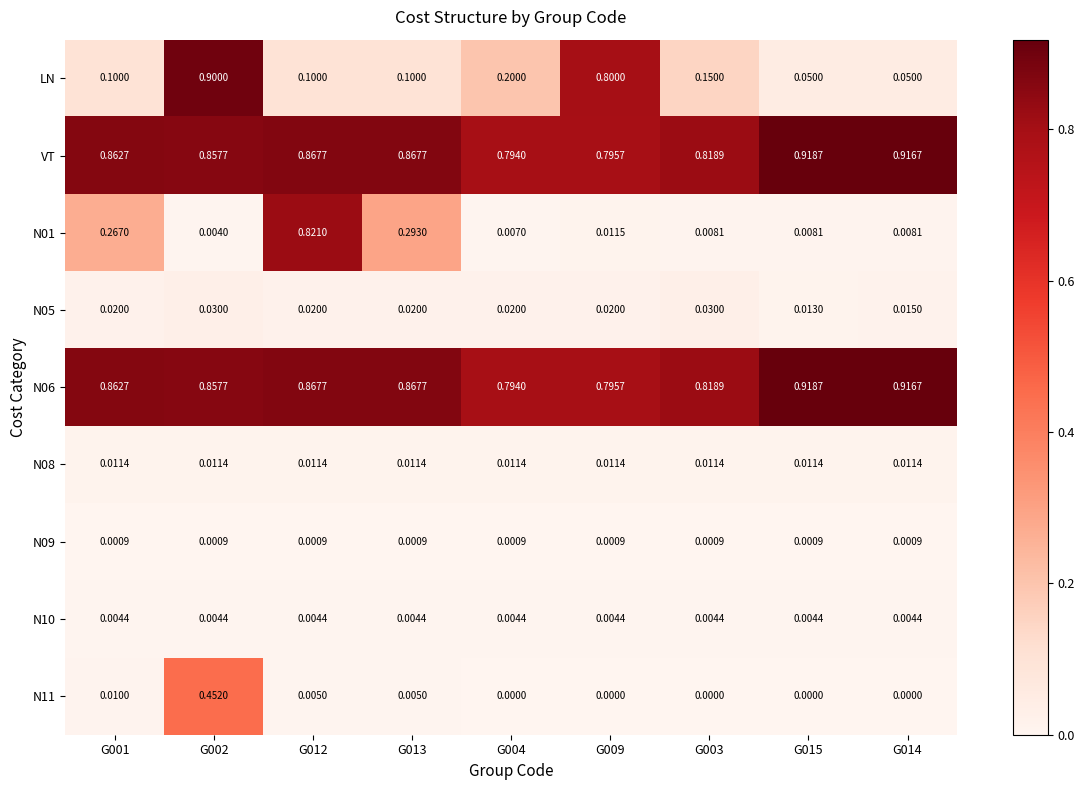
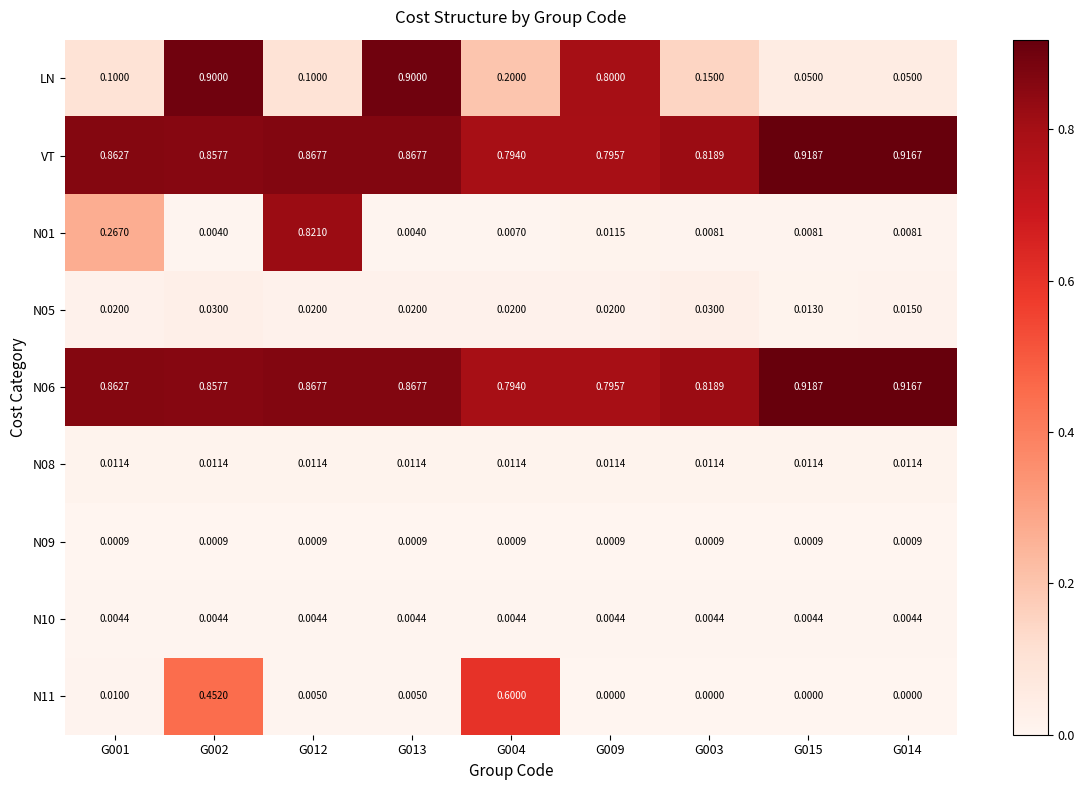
  {
    "LN": {
      "G001": 0.1000,
      "G002": 0.9000,
      "G012": 0.1000,
-     "G013": 0.1000,
+     "G013": 0.9000,
      "G004": 0.2000,
      "G009": 0.8000,
      "G003": 0.1500,
      "G015": 0.0500,
      "G014": 0.0500
    },
    "VT": {
      "G001": 0.8627,
      "G002": 0.8577,
      "G012": 0.8677,
      "G013": 0.8677,
      "G004": 0.7940,
      "G009": 0.7957,
      "G003": 0.8189,
      "G015": 0.9187,
      "G014": 0.9167
    },
    "N01": {
      "G001": 0.2670,
      "G002": 0.0040,
      "G012": 0.8210,
-     "G013": 0.2930,
+     "G013": 0.0040,
      "G004": 0.0070,
      "G009": 0.0115,
      "G003": 0.0081,
      "G015": 0.0081,
      "G014": 0.0081
    },
    "N05": {
      "G001": 0.0200,
      "G002": 0.0300,
      "G012": 0.0200,
      "G013": 0.0200,
      "G004": 0.0200,
      "G009": 0.0200,
      "G003": 0.0300,
      "G015": 0.0130,
      "G014": 0.0150
    },
    "N06": {
      "G001": 0.8627,
      "G002": 0.8577,
      "G012": 0.8677,
      "G013": 0.8677,
      "G004": 0.7940,
      "G009": 0.7957,
      "G003": 0.8189,
      "G015": 0.9187,
      "G014": 0.9167
    },
    "N08": {
      "G001": 0.0114,
      "G002": 0.0114,
      "G012": 0.0114,
      "G013": 0.0114,
      "G004": 0.0114,
      "G009": 0.0114,
      "G003": 0.0114,
      "G015": 0.0114,
      "G014": 0.0114
    },
    "N09": {
      "G001": 0.0009,
      "G002": 0.0009,
      "G012": 0.0009,
      "G013": 0.0009,
      "G004": 0.0009,
      "G009": 0.0009,
      "G003": 0.0009,
      "G015": 0.0009,
      "G014": 0.0009
    },
    "N10": {
      "G001": 0.0044,
      "G002": 0.0044,
      "G012": 0.0044,
      "G013": 0.0044,
      "G004": 0.0044,
      "G009": 0.0044,
      "G003": 0.0044,
      "G015": 0.0044,
      "G014": 0.0044
    },
    "N11": {
      "G001": 0.0100,
      "G002": 0.4520,
      "G012": 0.0050,
      "G013": 0.0050,
-     "G004": 0.0000,
+     "G004": 0.6000,
      "G009": 0.0000,
      "G003": 0.0000,
      "G015": 0.0000,
      "G014": 0.0000
    }
  }
